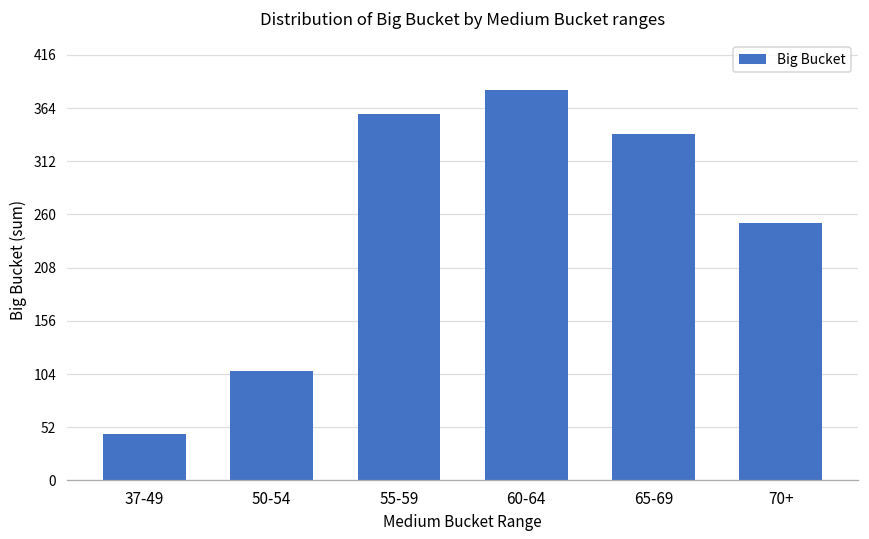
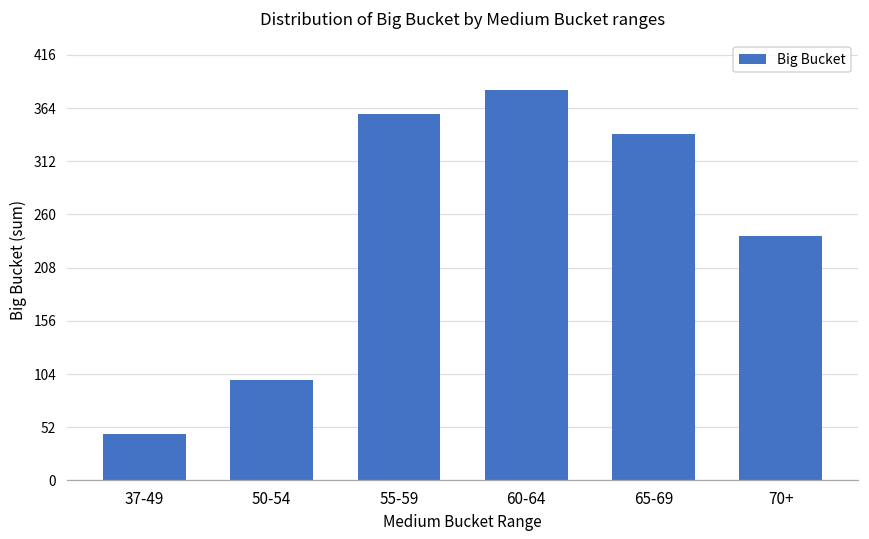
  {
    "37-49": 50,
-   "50-54": 110,
+   "50-54": 100,
    "55-59": 360,
    "60-64": 380,
    "65-69": 340,
-   "70+": 250
+   "70+": 240
  }
